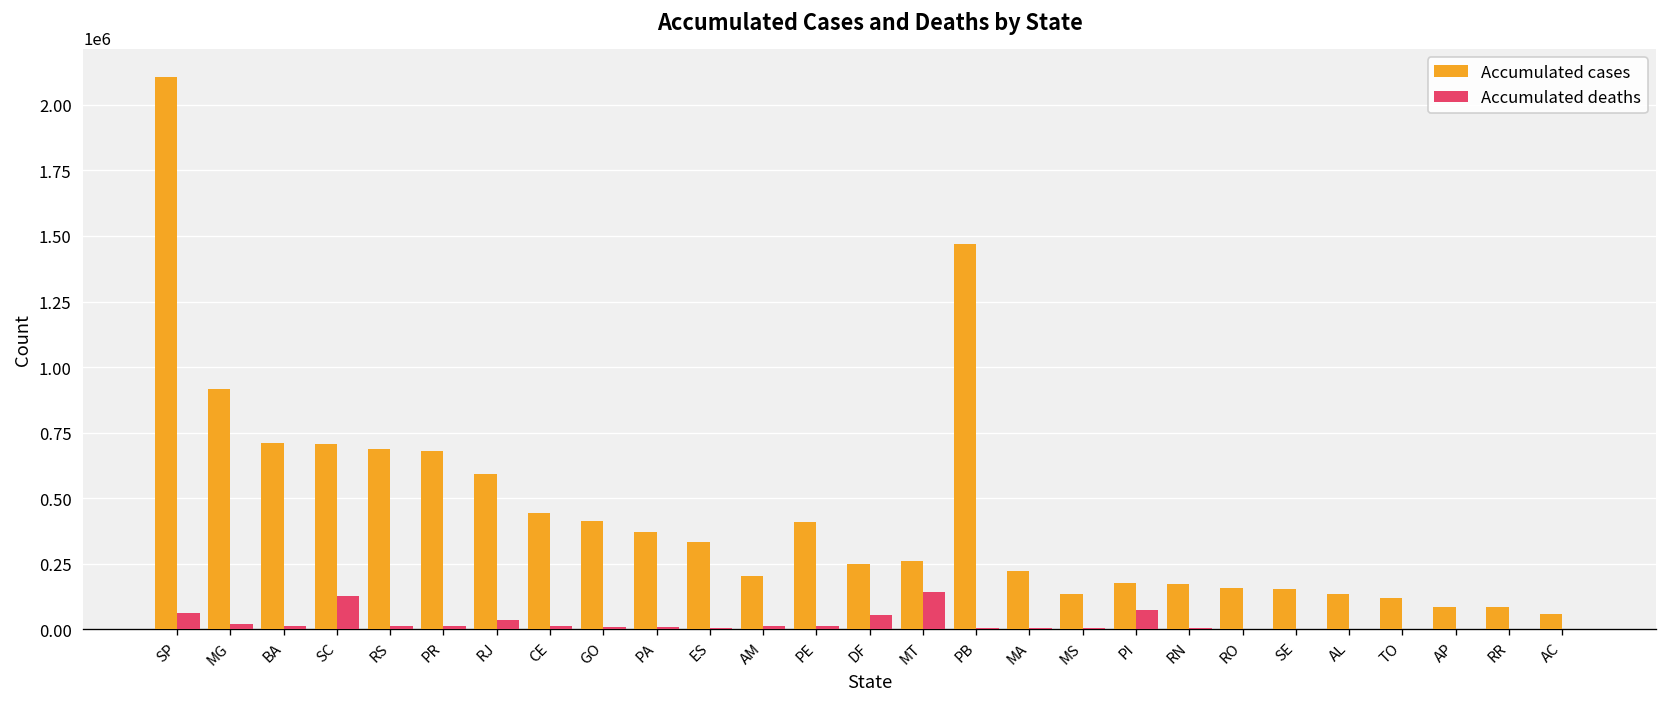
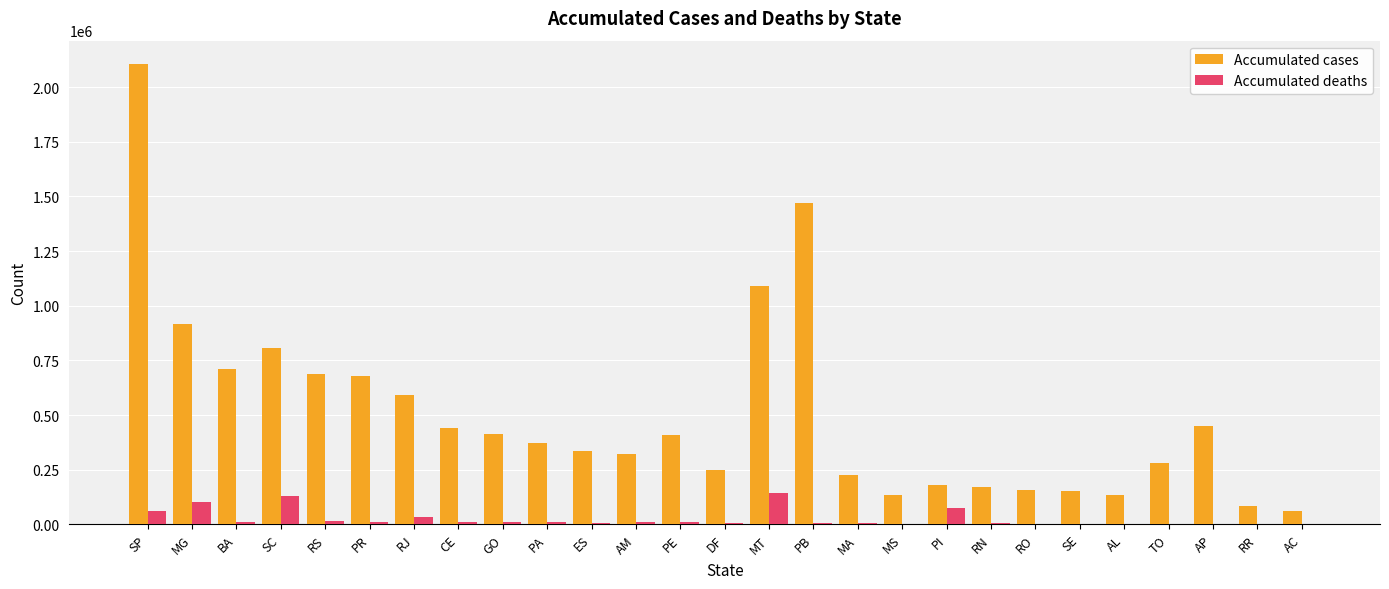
  {
    "Accumulated cases": {
      "SP": 2110000,
      "MG": 920000,
      "BA": 710000,
-     "SC": 710000,
+     "SC": 810000,
      "RS": 690000,
      "PR": 680000,
      "RJ": 590000,
      "CE": 440000,
      "GO": 410000,
      "PA": 370000,
      "ES": 330000,
-     "AM": 200000,
+     "AM": 320000,
      "PE": 410000,
      "DF": 250000,
-     "MT": 260000,
+     "MT": 1090000,
      "PB": 1470000,
      "MA": 220000,
      "MS": 140000,
      "PI": 180000,
      "RN": 170000,
      "RO": 160000,
      "SE": 150000,
      "AL": 130000,
-     "TO": 120000,
-     "AP": 90000,
+     "TO": 280000,
+     "AP": 450000,
      "RR": 80000,
      "AC": 60000
    },
    "Accumulated deaths": {
      "SP": 60000,
-     "MG": 20000,
+     "MG": 100000,
      "BA": 10000,
      "SC": 130000,
      "RS": 10000,
      "PR": 10000,
      "RJ": 30000,
      "CE": 10000,
-     "DF": 60000,
+     "DF": 0,
      "MT": 140000,
      "PI": 70000
    }
  }
